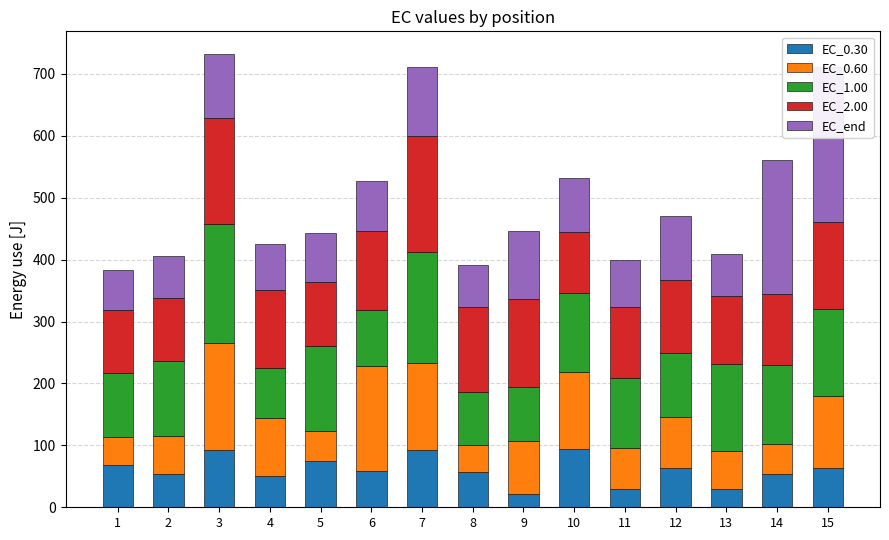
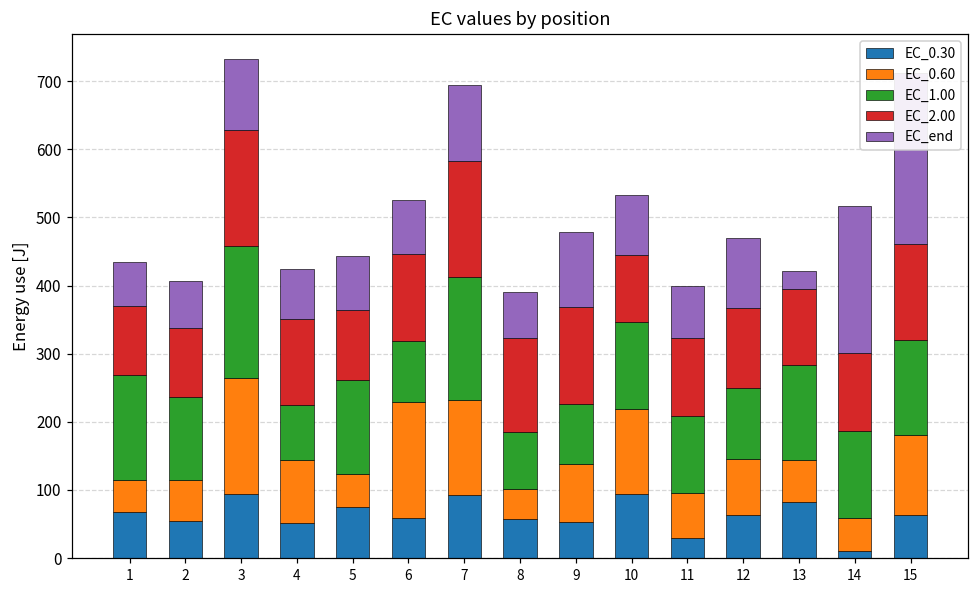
  {
    "EC_0.30": {
      "1": 70,
      "2": 50,
      "3": 90,
      "4": 50,
      "5": 70,
      "6": 60,
      "7": 90,
      "8": 60,
-     "9": 20,
+     "9": 50,
      "10": 90,
      "11": 30,
      "12": 60,
-     "13": 30,
-     "14": 50,
+     "13": 80,
+     "14": 10,
      "15": 60
    },
    "EC_0.60": {
      "1": 50,
      "2": 60,
      "3": 170,
      "4": 90,
      "5": 50,
      "6": 170,
      "7": 140,
      "8": 40,
      "9": 90,
      "10": 120,
      "11": 70,
      "12": 80,
      "13": 60,
      "14": 50,
      "15": 120
    },
    "EC_1.00": {
-     "1": 100,
+     "1": 150,
      "2": 120,
      "3": 190,
      "4": 80,
      "5": 140,
      "6": 90,
      "7": 180,
      "8": 80,
      "9": 90,
      "10": 130,
      "11": 110,
      "12": 100,
      "13": 140,
      "14": 130,
      "15": 140
    },
    "EC_2.00": {
      "1": 100,
      "2": 100,
      "3": 170,
      "4": 130,
      "5": 100,
      "6": 130,
-     "7": 190,
+     "7": 170,
      "8": 140,
      "9": 140,
      "10": 100,
      "11": 110,
      "12": 120,
      "13": 110,
      "14": 110,
      "15": 140
    },
    "EC_end": {
      "1": 60,
      "2": 70,
      "3": 100,
      "4": 70,
      "5": 80,
      "6": 80,
      "7": 110,
      "8": 70,
      "9": 110,
      "10": 90,
      "11": 80,
      "12": 100,
-     "13": 70,
+     "13": 30,
      "14": 220
    }
  }
